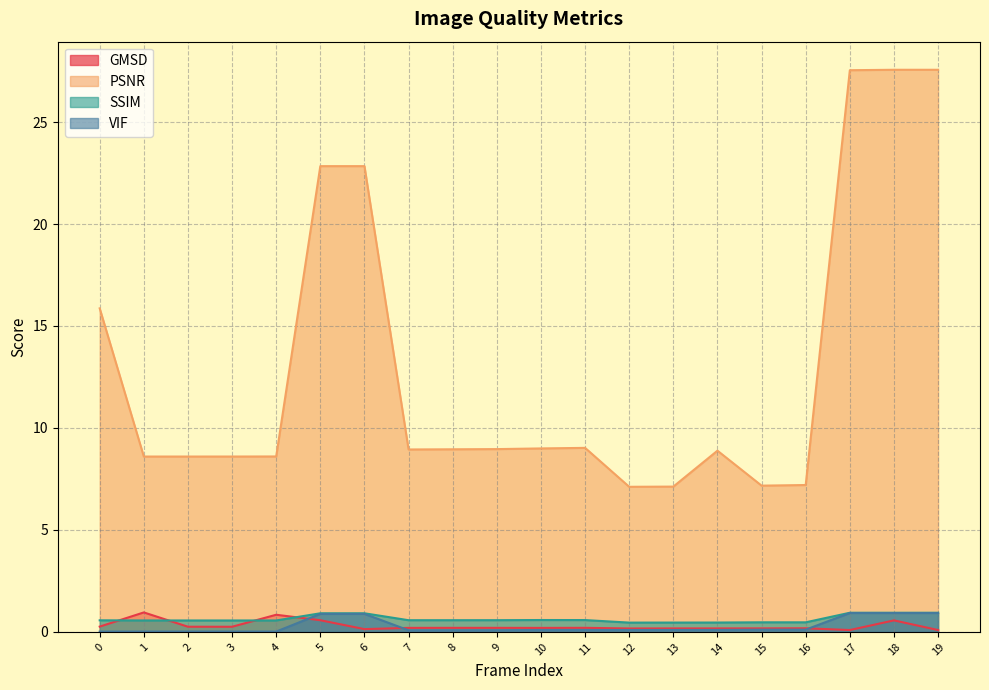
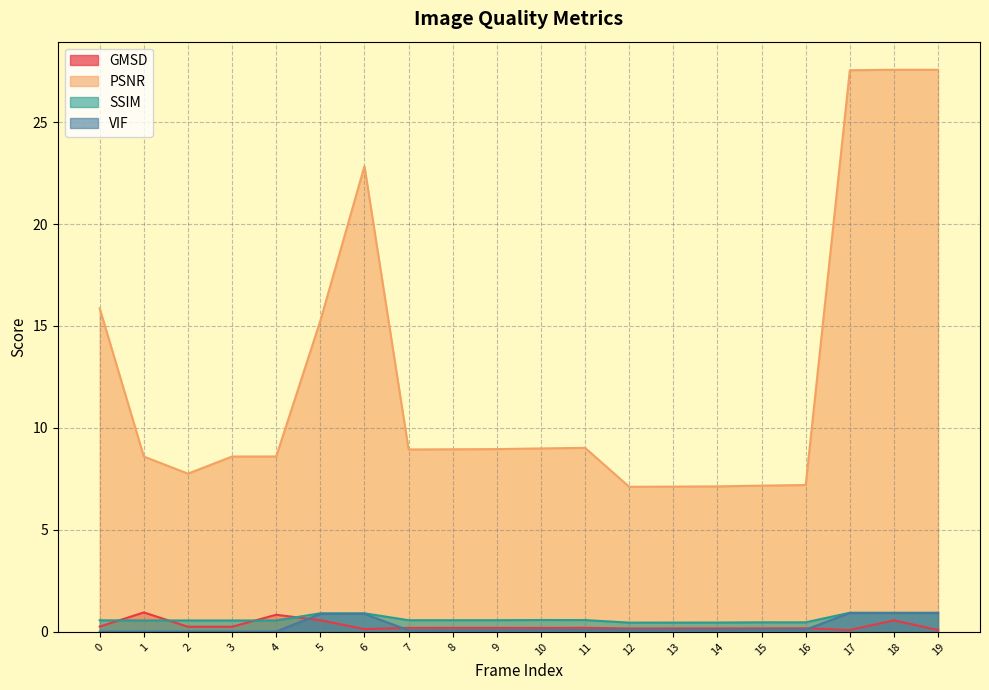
  {
    "GMSD": {
      "0": 0.3,
      "1": 1.0,
      "2": 0.3,
      "3": 0.3,
      "4": 0.8,
      "5": 0.6,
      "6": 0.1,
      "17": 0.1,
      "18": 0.6,
      "19": 0.1
    },
    "PSNR": {
      "0": 15.9,
      "1": 8.6,
-     "2": 8.6,
+     "2": 7.8,
      "3": 8.6,
      "4": 8.6,
-     "5": 22.8,
+     "5": 15.3,
      "6": 22.8,
      "7": 8.9,
      "8": 9.0,
      "9": 9.0,
      "10": 9.0,
      "11": 9.0,
      "12": 7.1,
      "13": 7.1,
-     "14": 8.9,
+     "14": 7.1,
      "15": 7.2,
      "16": 7.2,
      "17": 27.5,
      "18": 27.6,
      "19": 27.6
    }
  }
